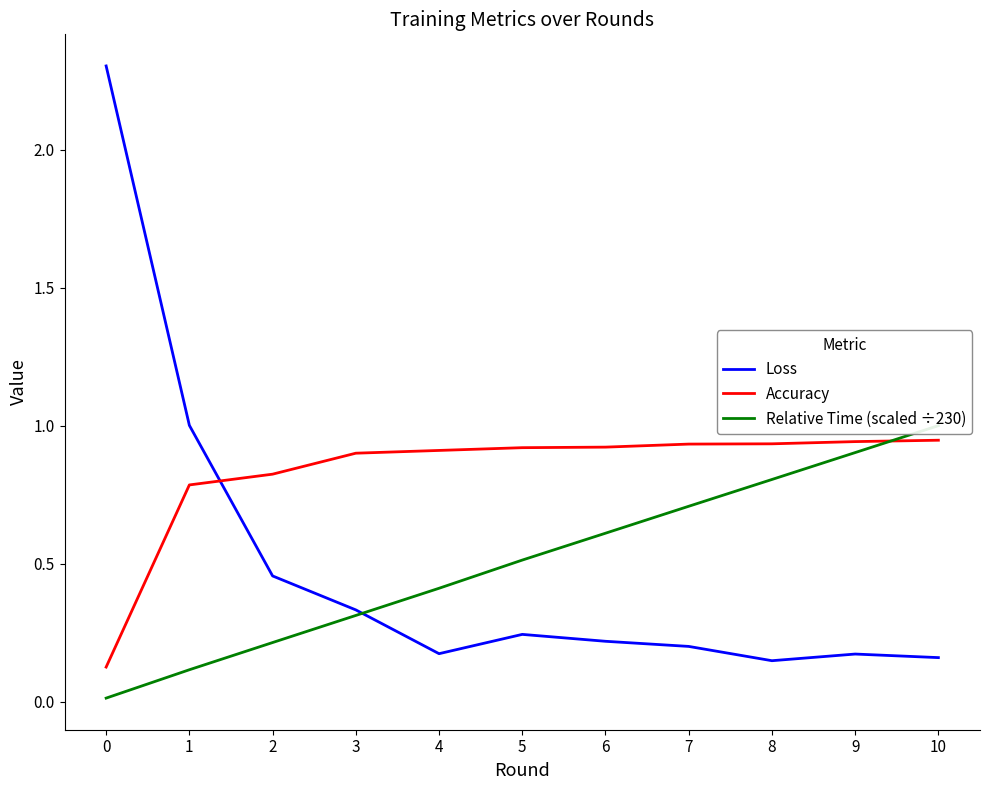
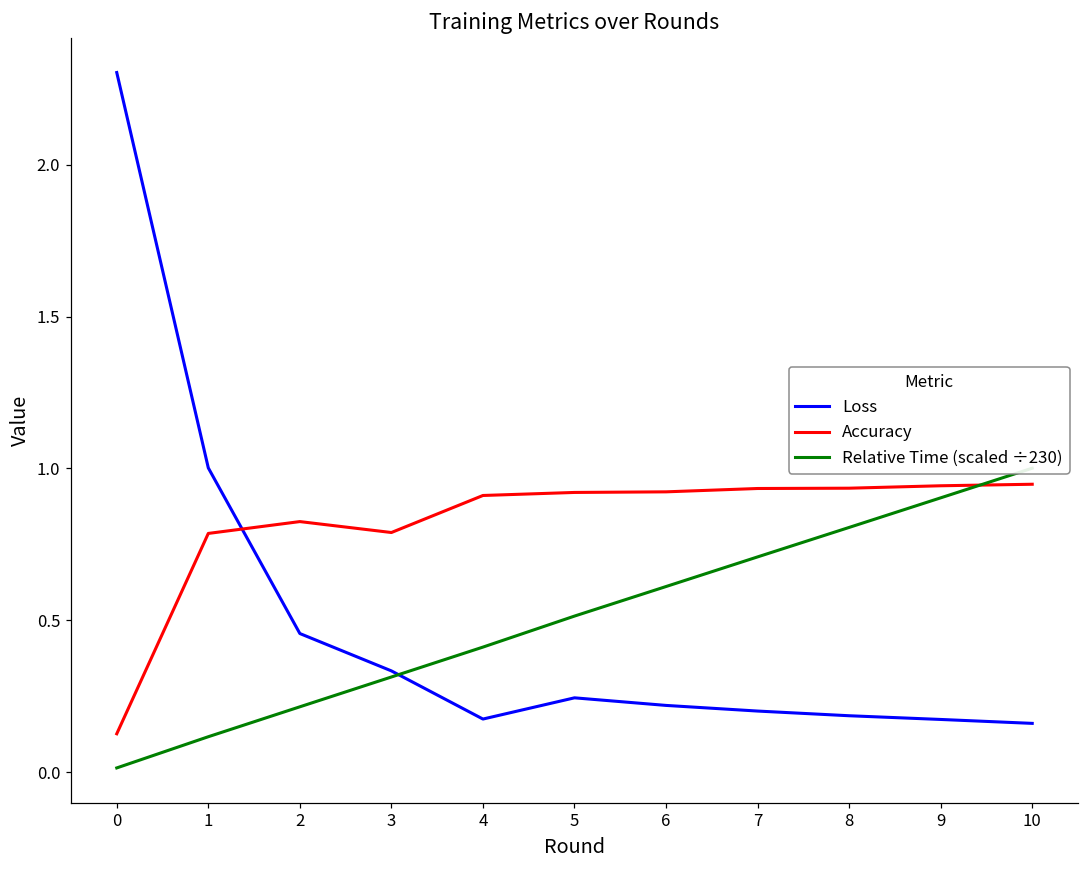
  {
    "Loss": {
      "0": 2.30,
      "1": 1.00,
      "2": 0.46,
      "3": 0.33,
      "4": 0.17,
      "5": 0.24,
      "6": 0.22,
      "7": 0.20,
-     "8": 0.15,
+     "8": 0.19,
      "9": 0.17,
      "10": 0.16
    },
    "Accuracy": {
      "0": 0.13,
      "1": 0.79,
      "2": 0.83,
-     "3": 0.90,
+     "3": 0.79,
      "4": 0.91,
      "5": 0.92,
      "6": 0.92,
      "7": 0.93,
      "8": 0.94,
      "9": 0.94,
      "10": 0.95
    },
    "Relative Time (scaled ÷230)": {
      "0": 0.01,
      "1": 0.12,
      "2": 0.21,
      "3": 0.31,
      "4": 0.41,
      "5": 0.51,
      "6": 0.61,
      "7": 0.71,
      "8": 0.81,
      "9": 0.90
    }
  }
